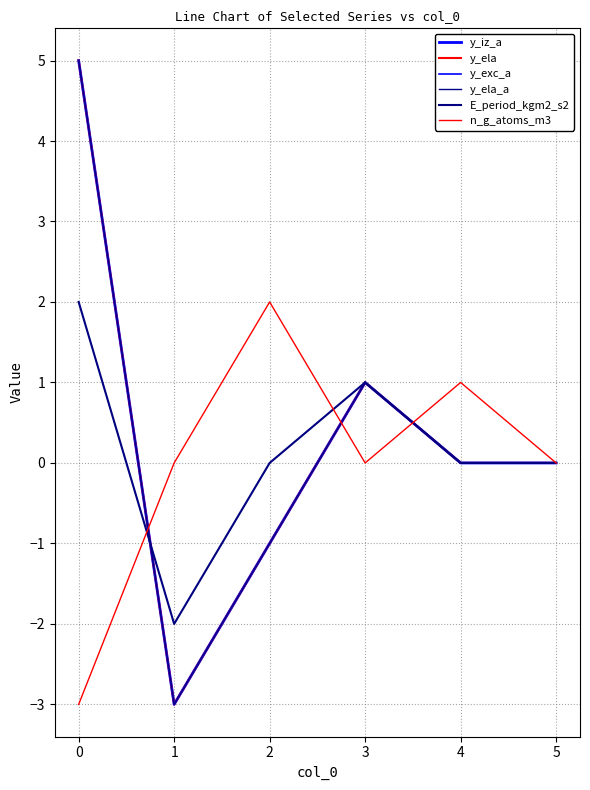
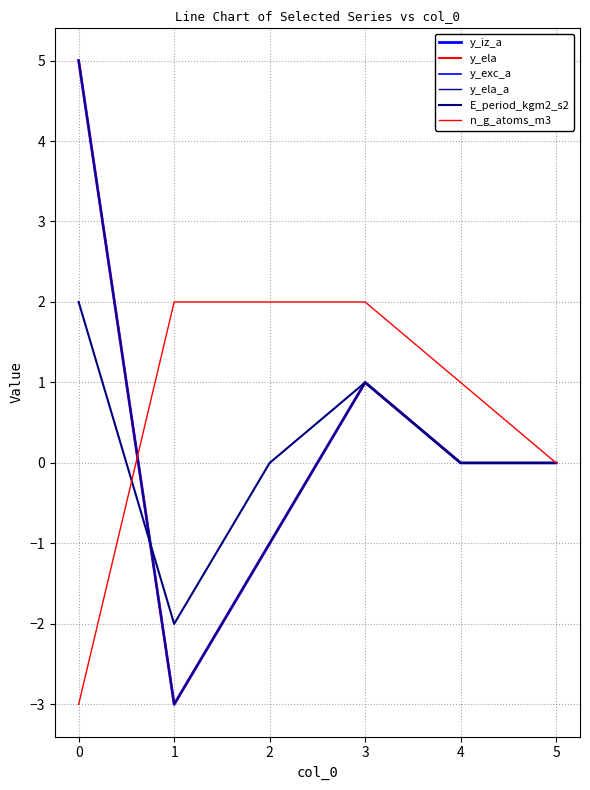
  {
    "n_g_atoms_m3": {
      "0": -3,
-     "1": 0,
+     "1": 2,
      "2": 2,
-     "3": 0,
+     "3": 2,
      "4": 1
    }
  }
